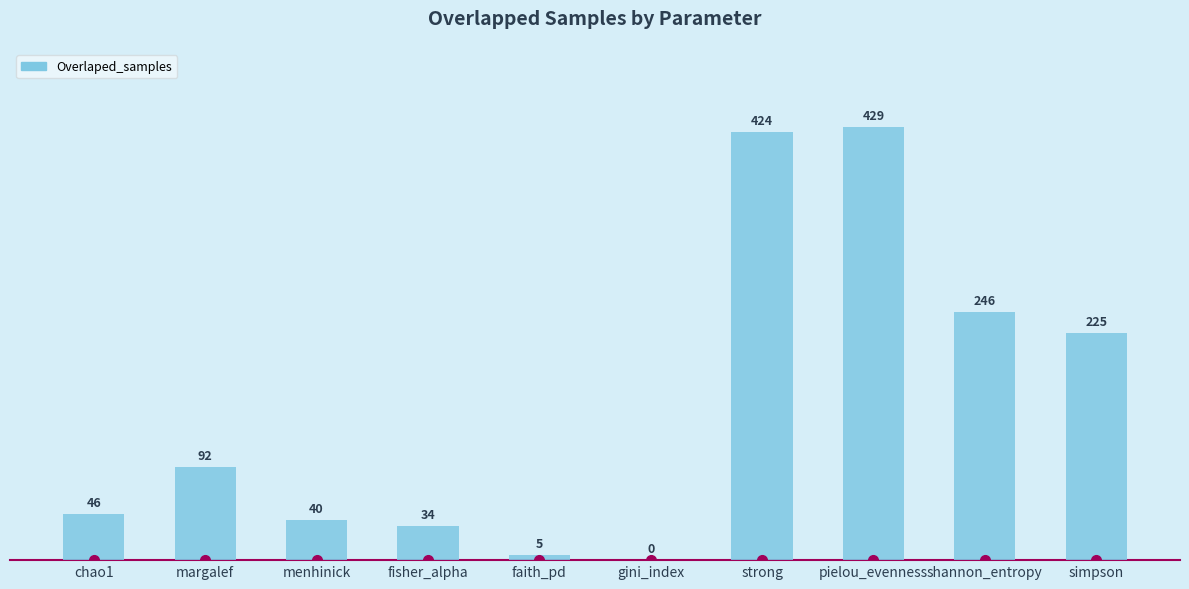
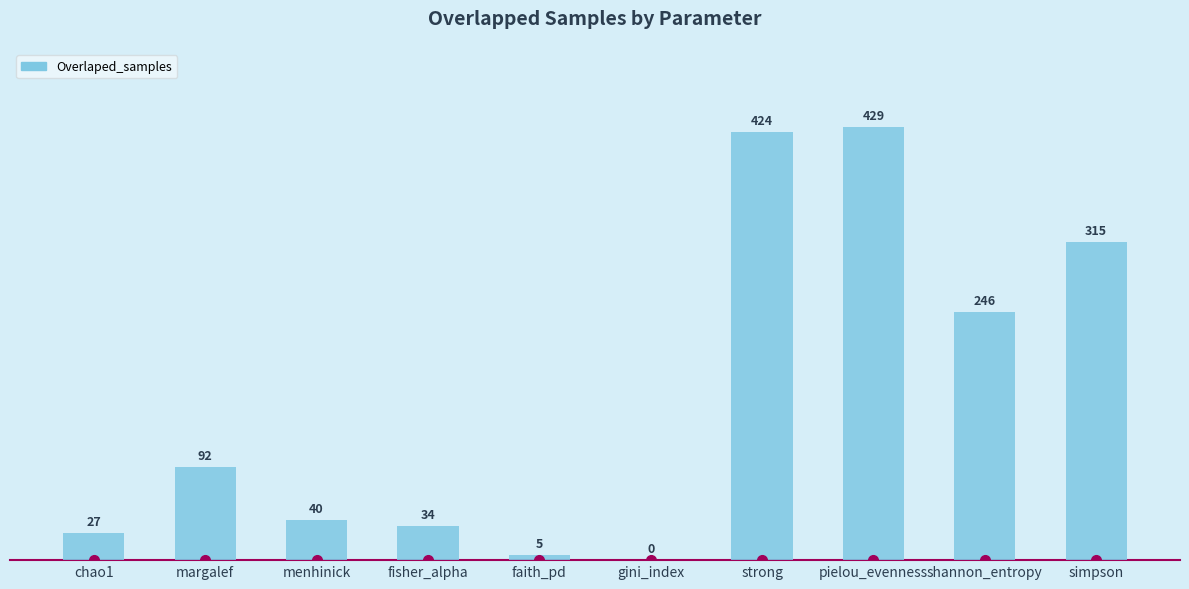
  {
    "Overlaped_samples": {
-     "chao1": 46,
+     "chao1": 27,
      "margalef": 92,
      "menhinick": 40,
      "fisher_alpha": 34,
      "faith_pd": 5,
      "gini_index": 0,
      "strong": 424,
      "pielou_evenness": 429,
      "shannon_entropy": 246,
-     "simpson": 225
+     "simpson": 315
    }
  }
